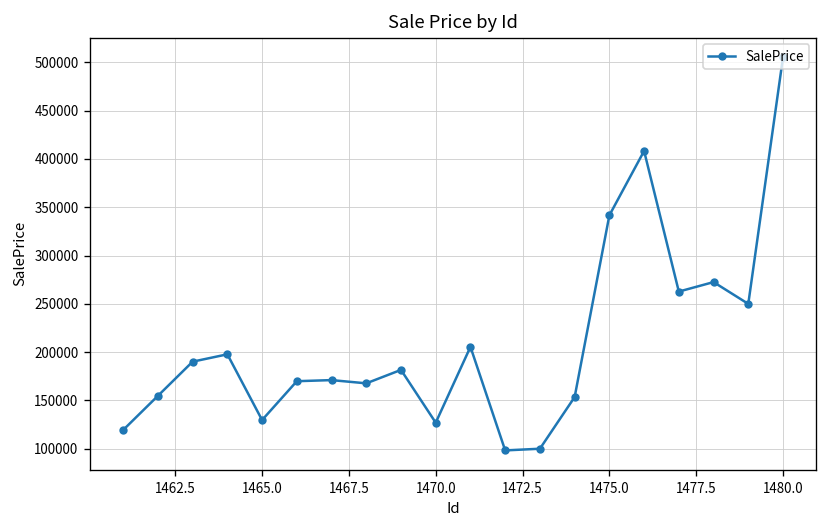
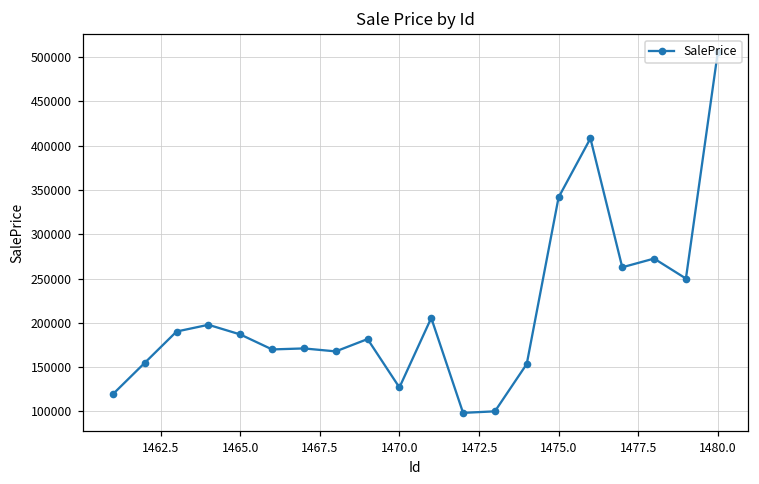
  {
-   "1465.0": 130000,
+   "1465.0": 190000,
    "1470.0": 130000,
    "1475.0": 340000
  }
